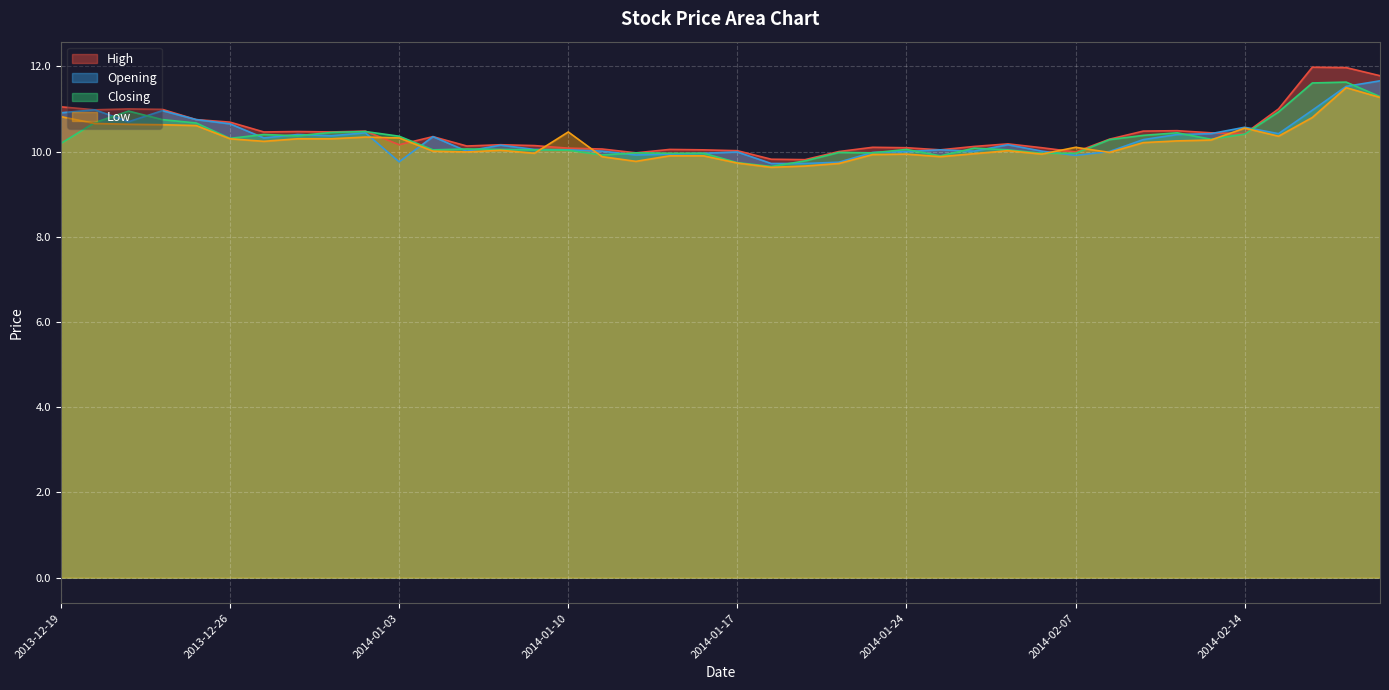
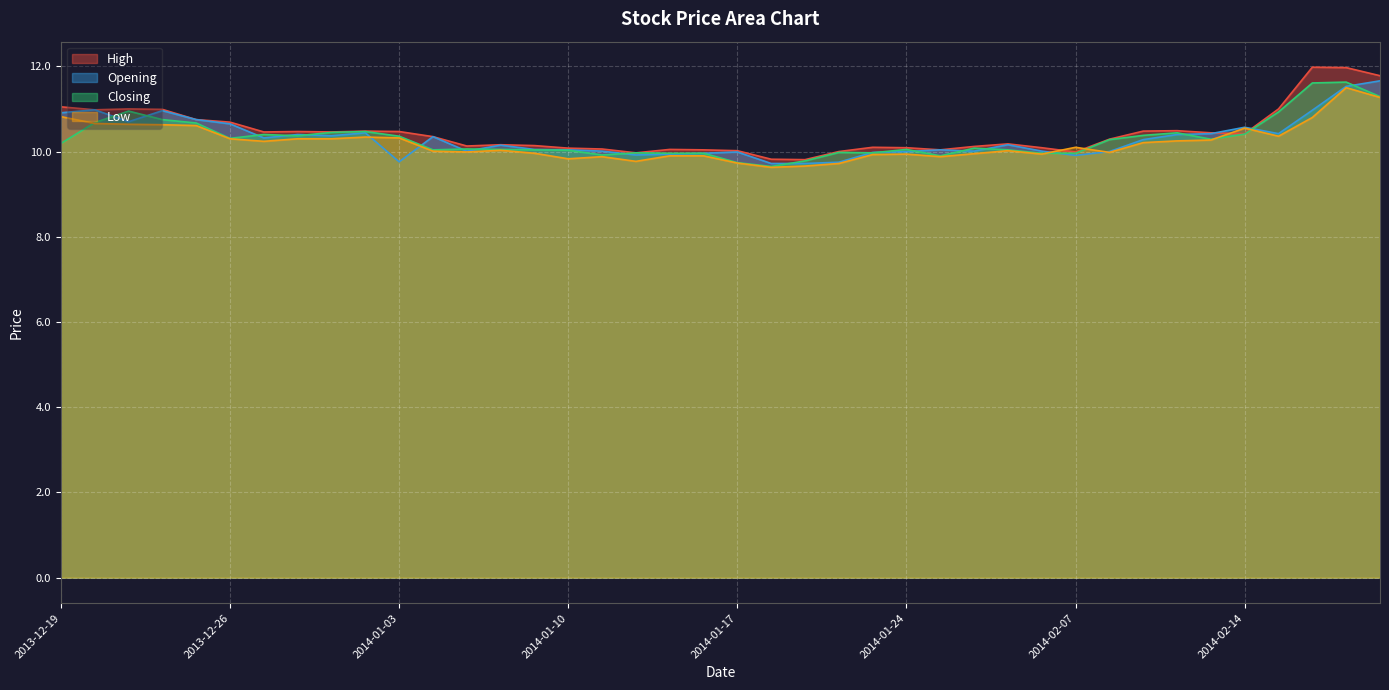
  {
    "High": {
      "2013-12-19": 11.1,
-     "2014-01-03": 10.2
+     "2014-01-03": 10.5
    },
    "Opening": {
      "2013-12-19": 10.9,
      "2014-01-03": 9.8
    },
    "Closing": {
      "2013-12-19": 10.2
    },
    "Low": {
      "2013-12-19": 10.8,
-     "2014-01-10": 10.5,
+     "2014-01-10": 9.8,
      "2014-02-07": 10.1
    }
  }
